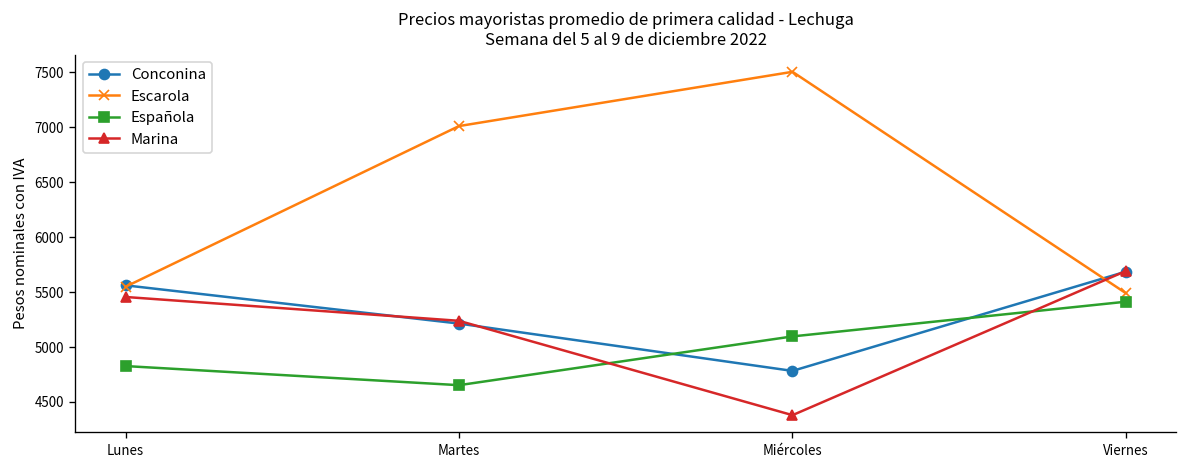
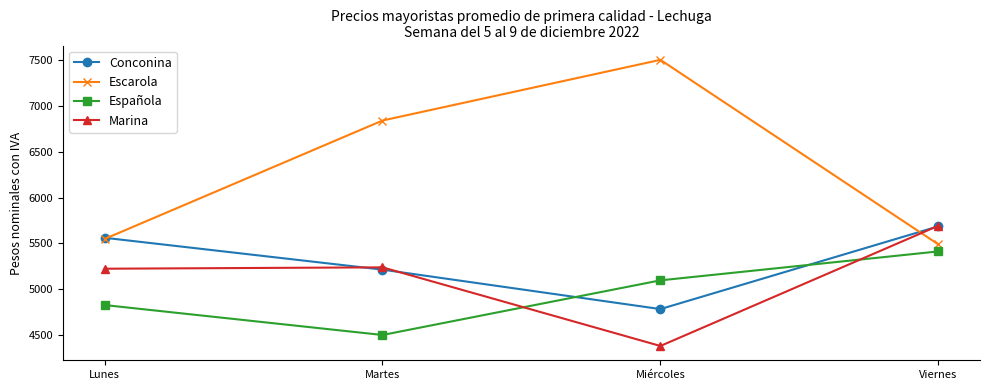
  {
    "Conconina": {
      "Miércoles": 4800
    },
    "Escarola": {
-     "Martes": 7000,
+     "Martes": 6800,
      "Miércoles": 7500,
      "Viernes": 5500
    },
    "Española": {
      "Lunes": 4800,
-     "Martes": 4700,
+     "Martes": 4500,
      "Miércoles": 5100,
      "Viernes": 5400
    },
    "Marina": {
-     "Lunes": 5500,
+     "Lunes": 5200,
      "Miércoles": 4400
    }
  }
